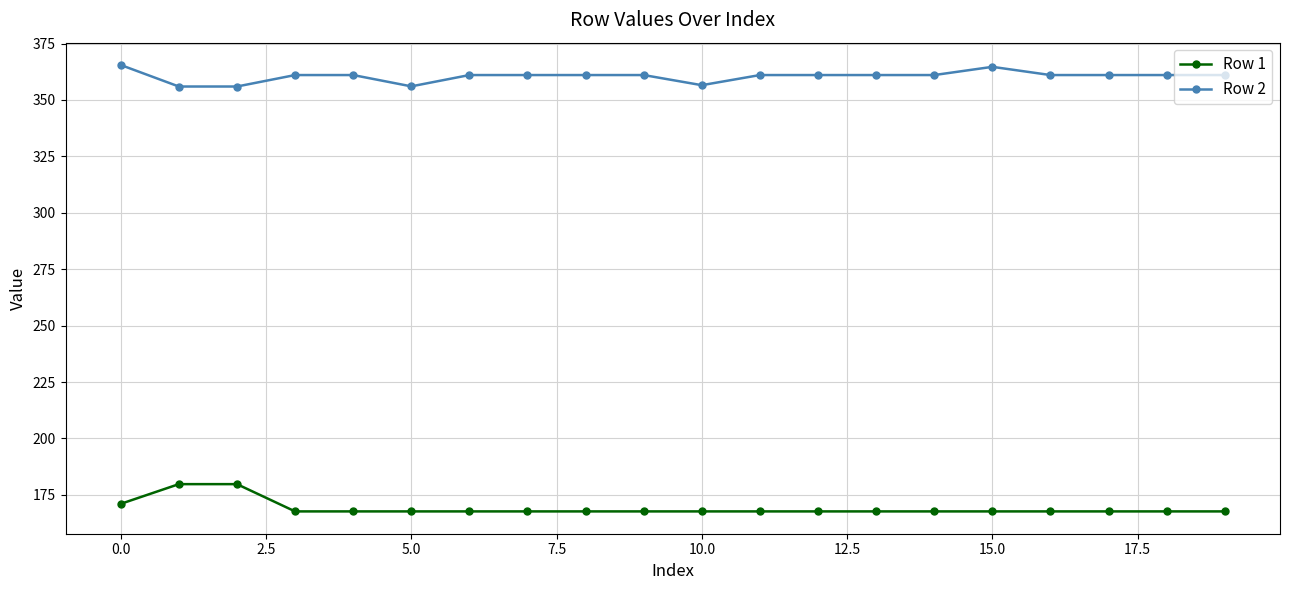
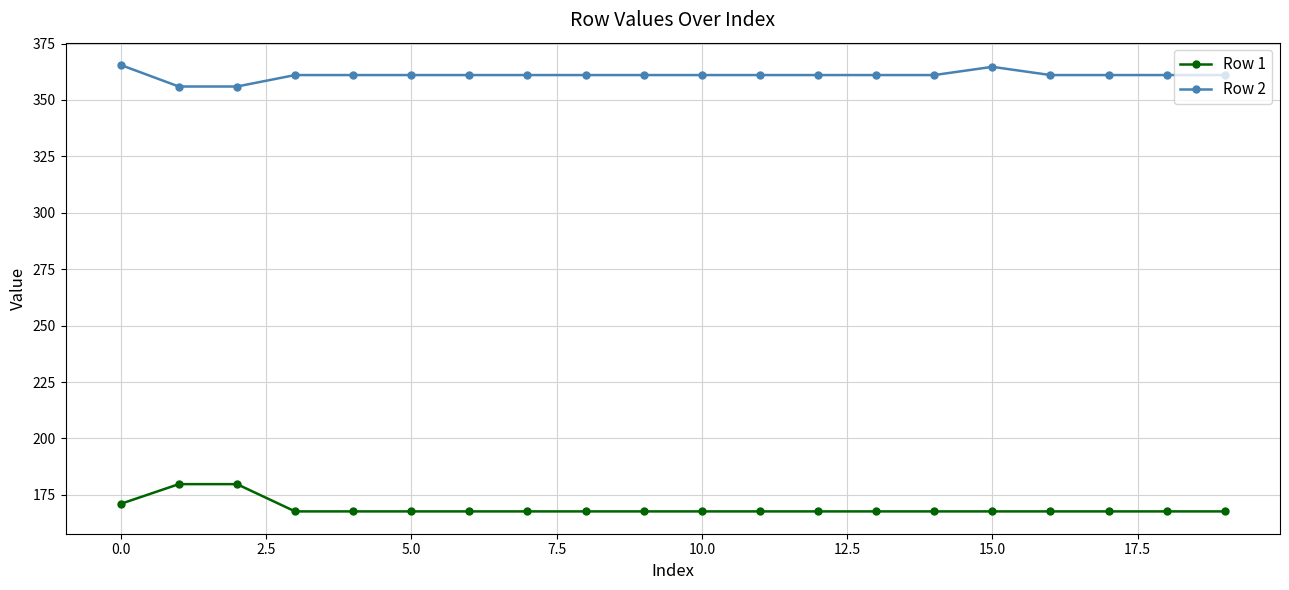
  {
    "Row 1": {
      "0.0": 171,
      "5.0": 168,
      "10.0": 168,
      "15.0": 168
    },
    "Row 2": {
      "0.0": 366,
-     "5.0": 356,
-     "10.0": 357,
+     "5.0": 361,
+     "10.0": 361,
      "15.0": 365
    }
  }
